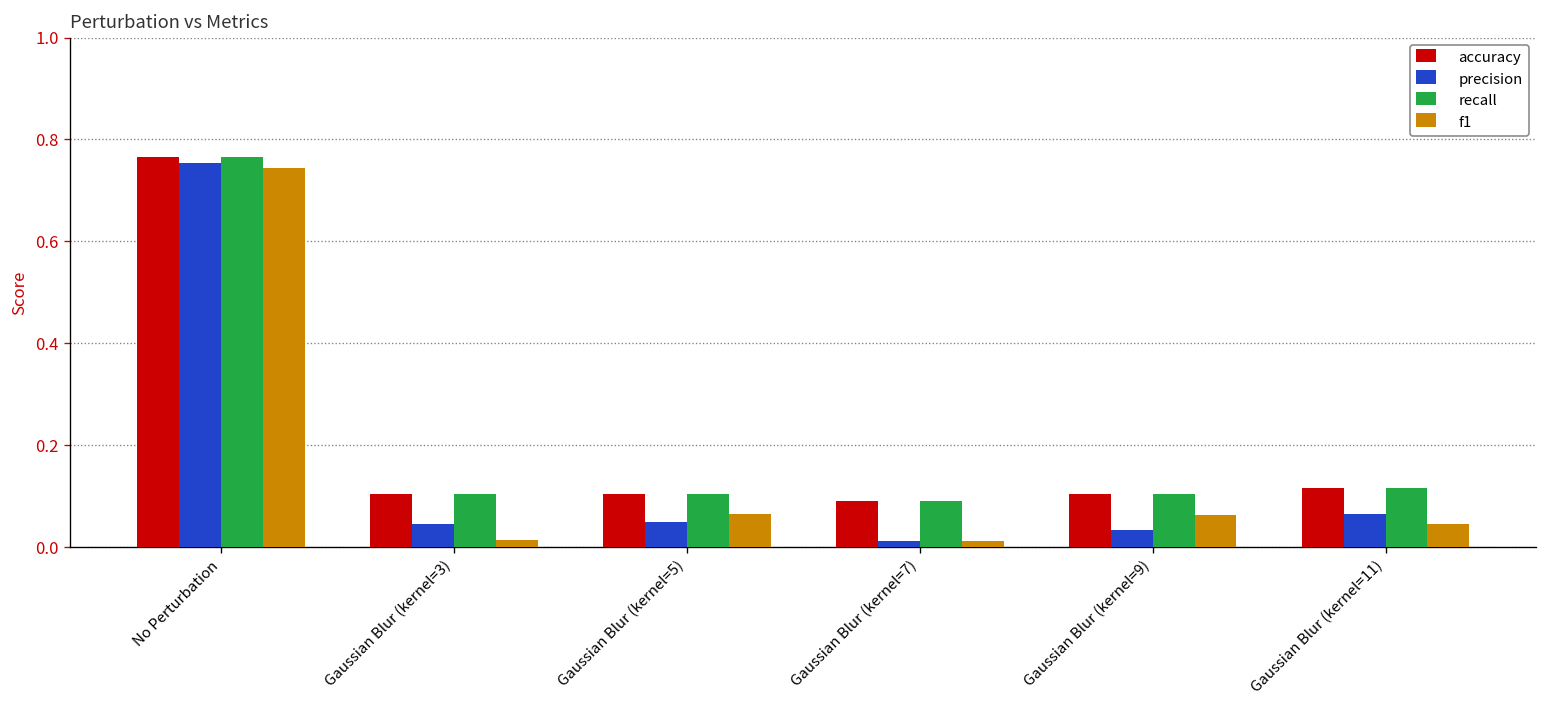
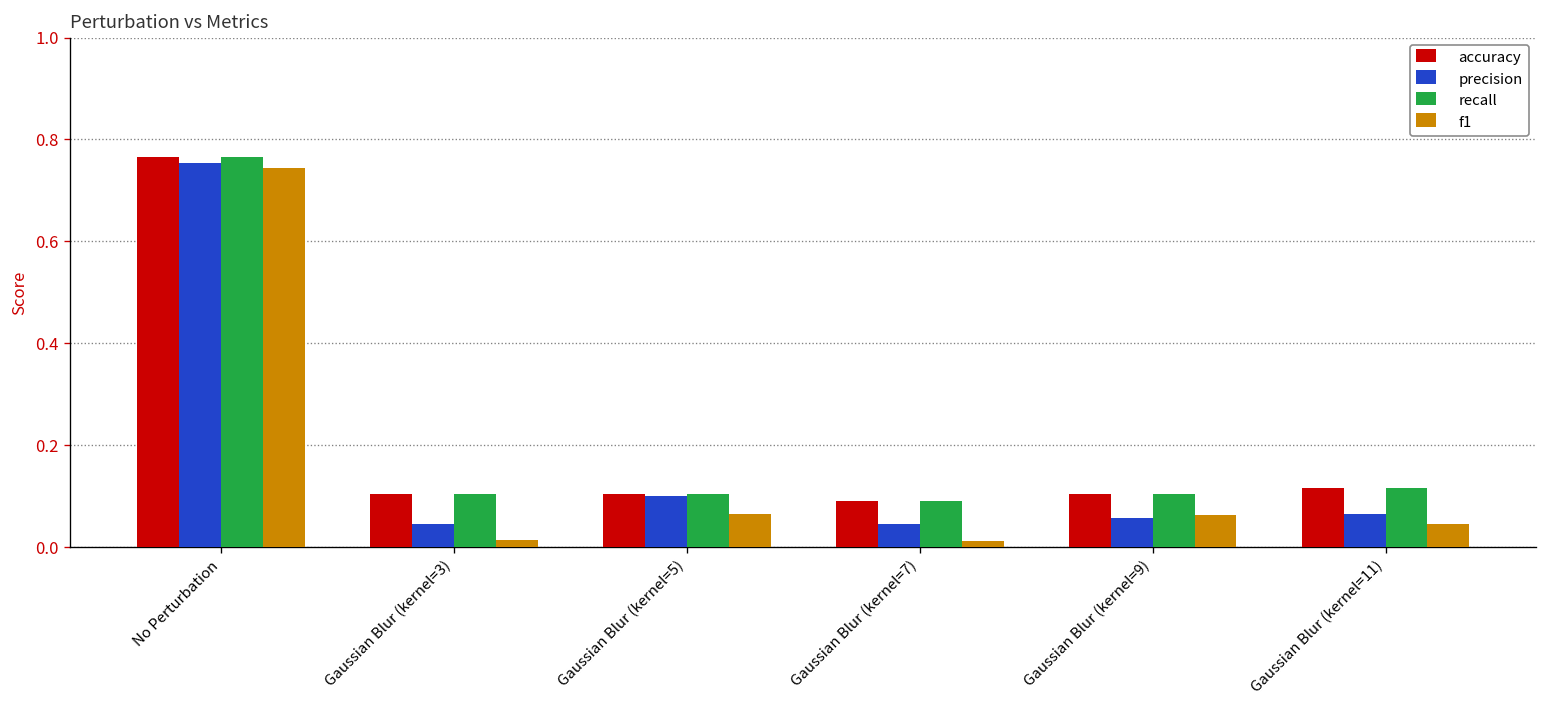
  {
    "accuracy": {
      "No Perturbation": 0.77,
      "Gaussian Blur (kernel=3)": 0.10,
      "Gaussian Blur (kernel=5)": 0.10,
      "Gaussian Blur (kernel=7)": 0.09,
      "Gaussian Blur (kernel=9)": 0.10,
      "Gaussian Blur (kernel=11)": 0.12
    },
    "precision": {
      "No Perturbation": 0.75,
      "Gaussian Blur (kernel=3)": 0.05,
-     "Gaussian Blur (kernel=5)": 0.05,
-     "Gaussian Blur (kernel=7)": 0.01,
-     "Gaussian Blur (kernel=9)": 0.03,
+     "Gaussian Blur (kernel=5)": 0.10,
+     "Gaussian Blur (kernel=7)": 0.05,
+     "Gaussian Blur (kernel=9)": 0.06,
      "Gaussian Blur (kernel=11)": 0.07
    },
    "recall": {
      "No Perturbation": 0.77,
      "Gaussian Blur (kernel=3)": 0.10,
      "Gaussian Blur (kernel=5)": 0.10,
      "Gaussian Blur (kernel=7)": 0.09,
      "Gaussian Blur (kernel=9)": 0.10,
      "Gaussian Blur (kernel=11)": 0.12
    },
    "f1": {
      "No Perturbation": 0.74,
      "Gaussian Blur (kernel=3)": 0.01,
      "Gaussian Blur (kernel=5)": 0.06,
      "Gaussian Blur (kernel=7)": 0.01,
      "Gaussian Blur (kernel=9)": 0.06,
      "Gaussian Blur (kernel=11)": 0.05
    }
  }
